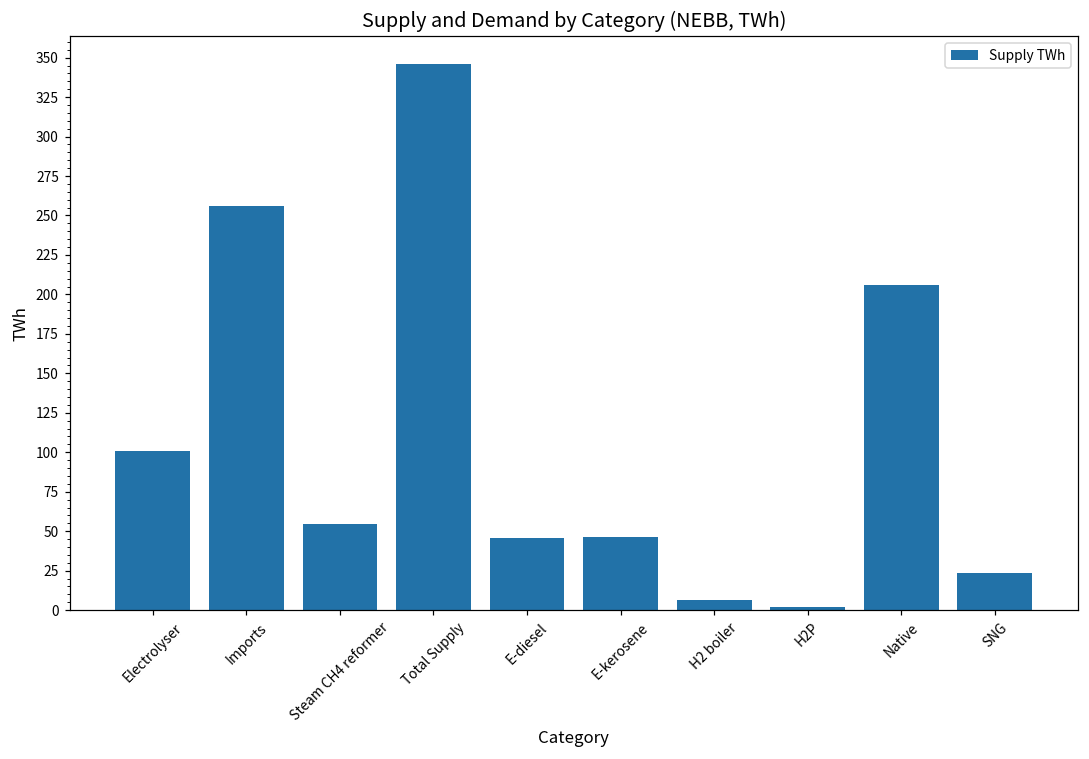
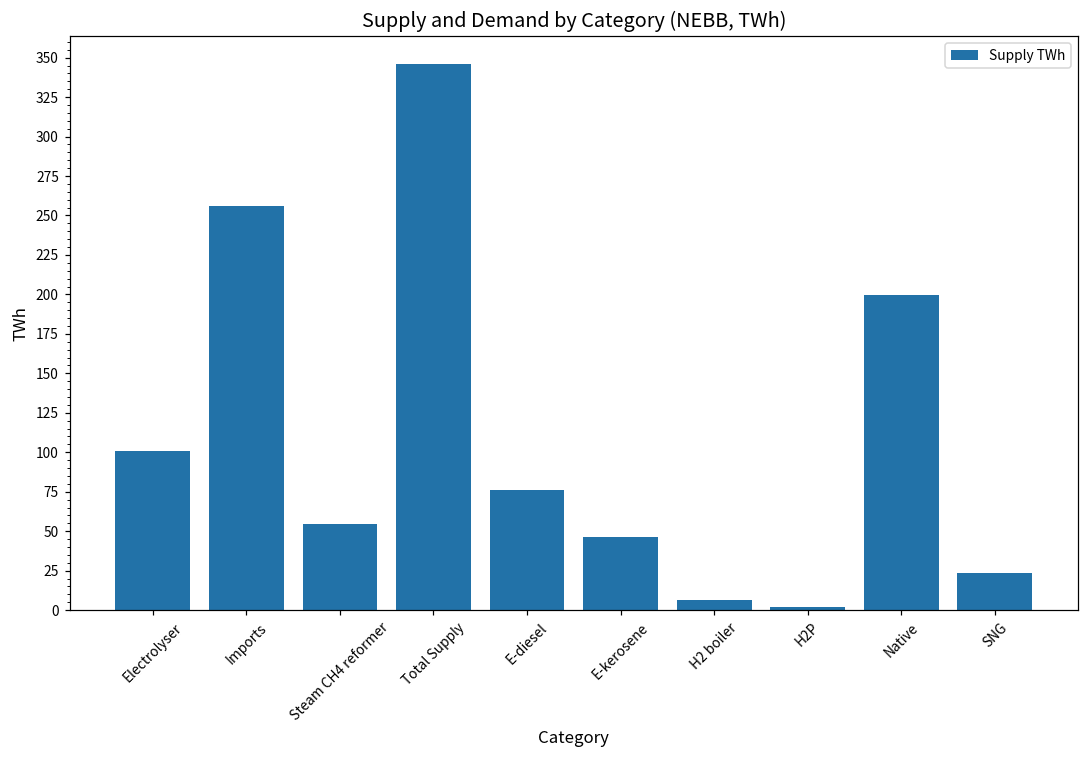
  {
    "Electrolyser": 101,
    "Imports": 256,
    "Steam CH4 reformer": 54,
    "Total Supply": 346,
-   "E-diesel": 46,
+   "E-diesel": 76,
    "E-kerosene": 46,
    "H2 boiler": 7,
    "H2P": 2,
-   "Native": 206,
+   "Native": 199,
    "SNG": 24
  }
